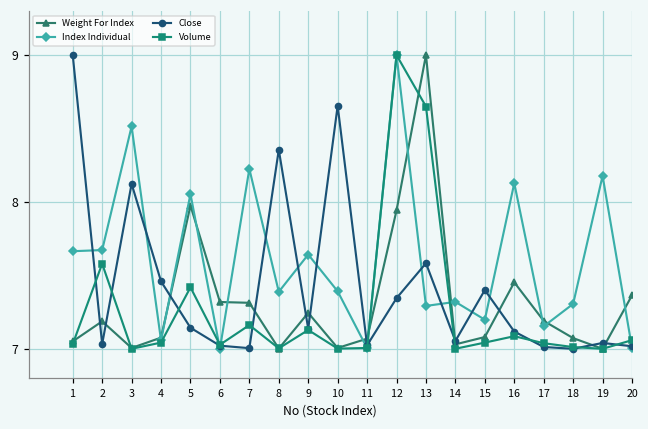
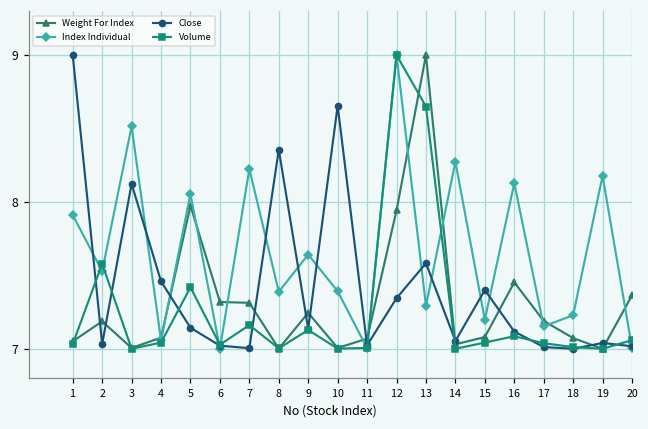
  {
    "Index Individual": {
-     "1": 7.66,
-     "2": 7.67,
+     "1": 7.91,
+     "2": 7.53,
      "3": 8.51,
      "5": 8.05,
      "6": 7.00,
      "7": 8.22,
      "8": 7.39,
      "9": 7.64,
      "10": 7.39,
      "13": 7.29,
-     "14": 7.32,
+     "14": 8.27,
      "15": 7.20,
      "16": 8.13,
      "17": 7.15,
-     "18": 7.31,
+     "18": 7.23,
      "19": 8.18
    }
  }
